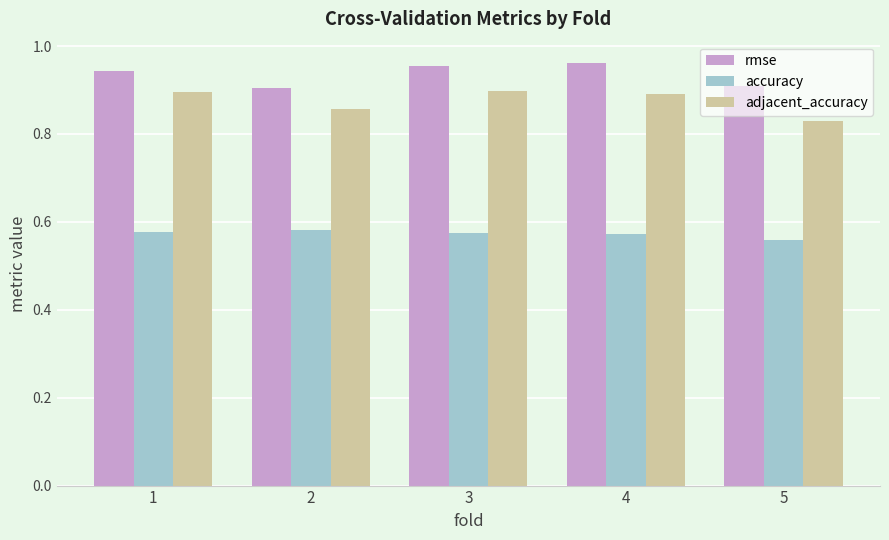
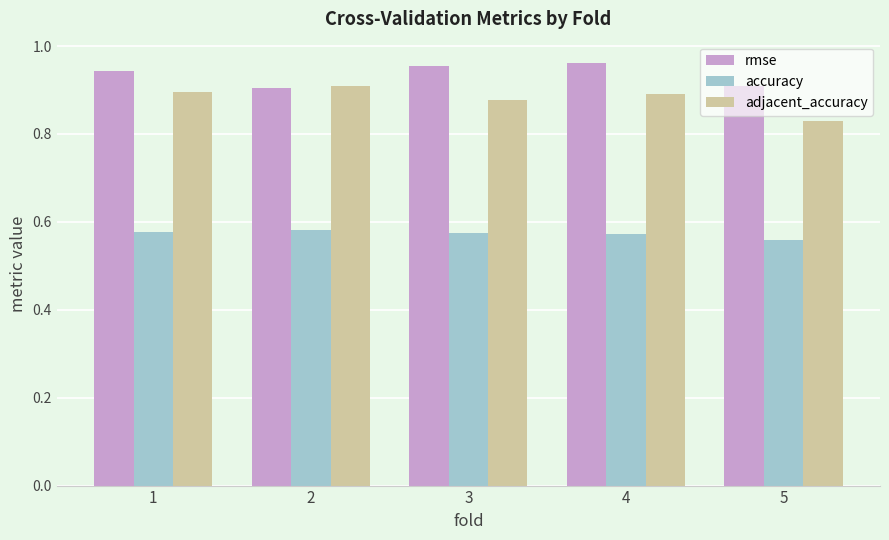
  {
    "adjacent_accuracy": {
      "1": 0.89,
-     "2": 0.86,
-     "3": 0.90,
+     "2": 0.91,
+     "3": 0.88,
      "4": 0.89,
      "5": 0.83
    }
  }
